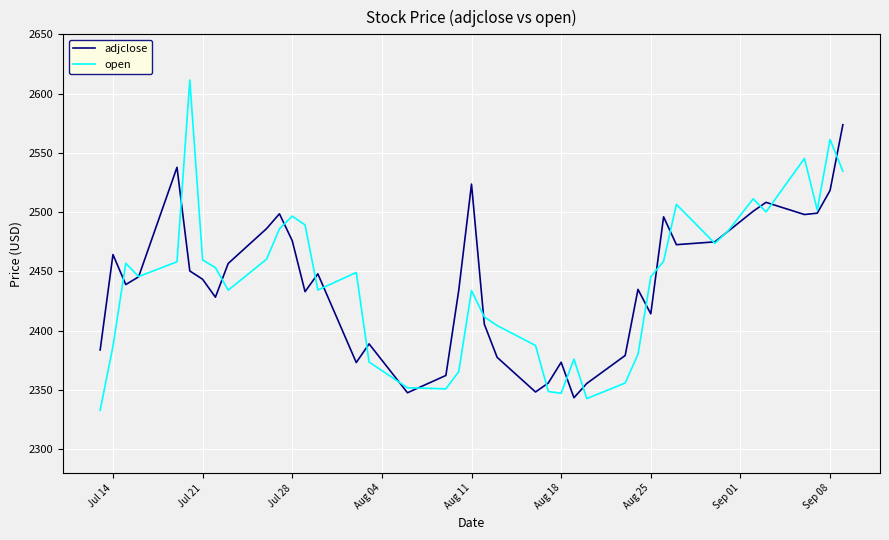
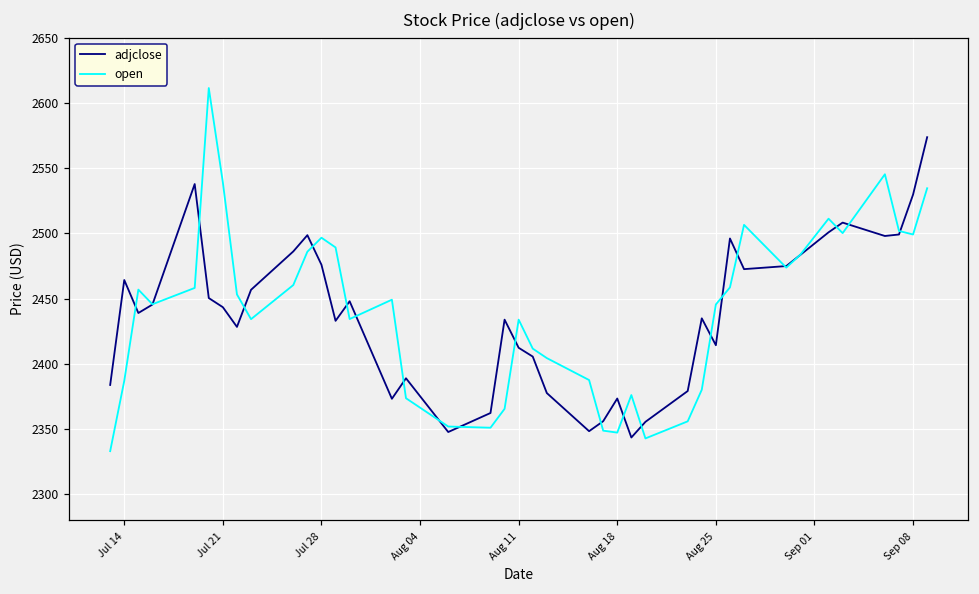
  {
    "adjclose": {
      "Jul 14": 2464,
      "Jul 21": 2443,
      "Jul 28": 2476,
-     "Aug 11": 2524,
+     "Aug 11": 2412,
      "Aug 18": 2373,
      "Aug 25": 2414,
-     "Sep 08": 2518
+     "Sep 08": 2530
    },
    "open": {
      "Jul 14": 2387,
-     "Jul 21": 2460,
+     "Jul 21": 2539,
      "Jul 28": 2497,
      "Aug 11": 2434,
      "Aug 18": 2347,
      "Aug 25": 2446,
-     "Sep 08": 2561
+     "Sep 08": 2499
    }
  }
